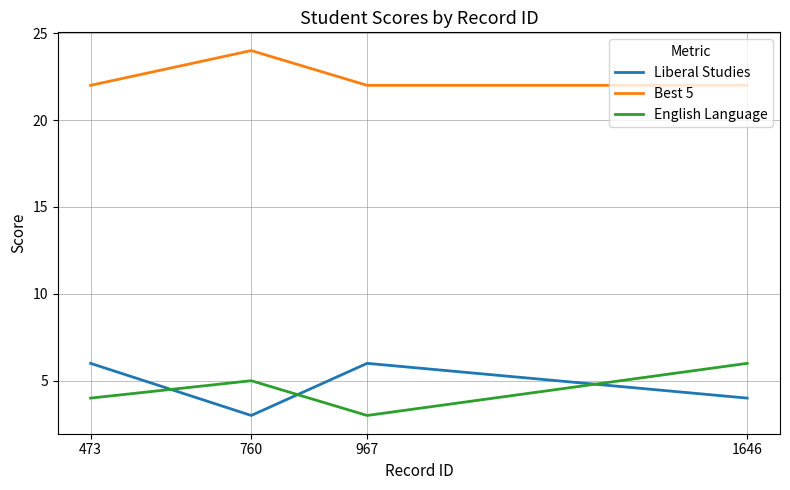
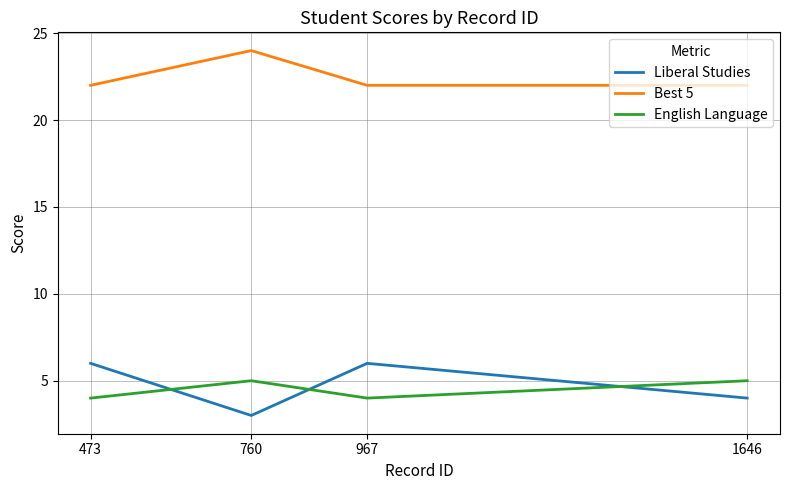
  {
    "Liberal Studies": {
      "473": 6,
      "760": 3,
      "967": 6,
      "1646": 4
    },
    "Best 5": {
      "473": 22,
      "760": 24,
      "967": 22
    },
    "English Language": {
      "473": 4,
      "760": 5,
-     "967": 3,
-     "1646": 6
+     "967": 4,
+     "1646": 5
    }
  }
